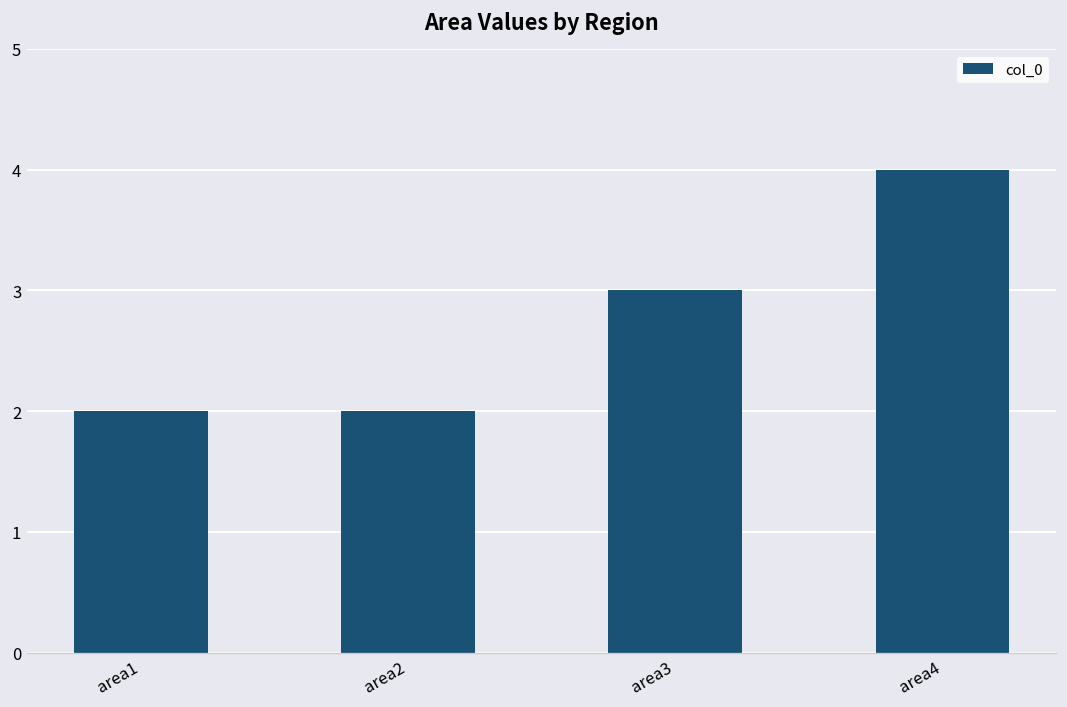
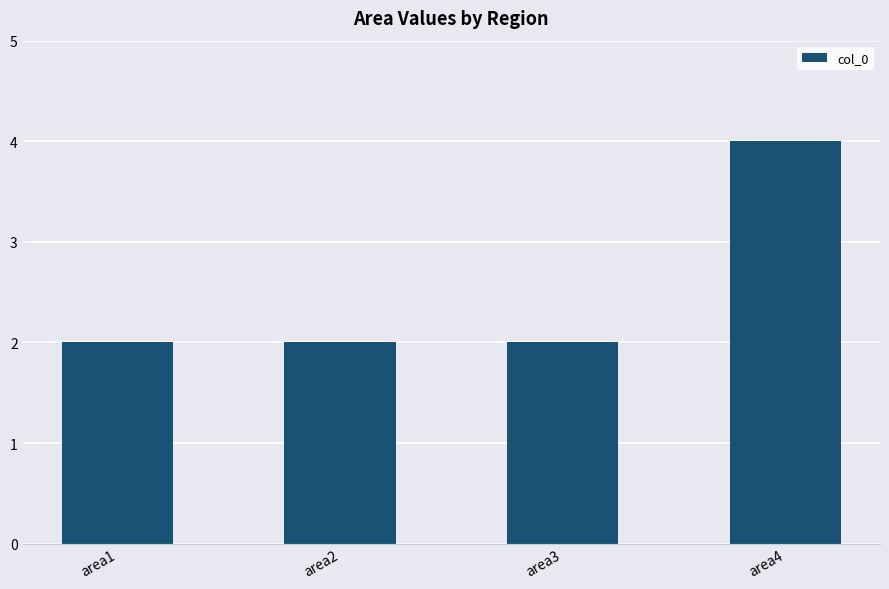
  {
    "area1": 2,
    "area2": 2,
-   "area3": 3,
+   "area3": 2,
    "area4": 4
  }
